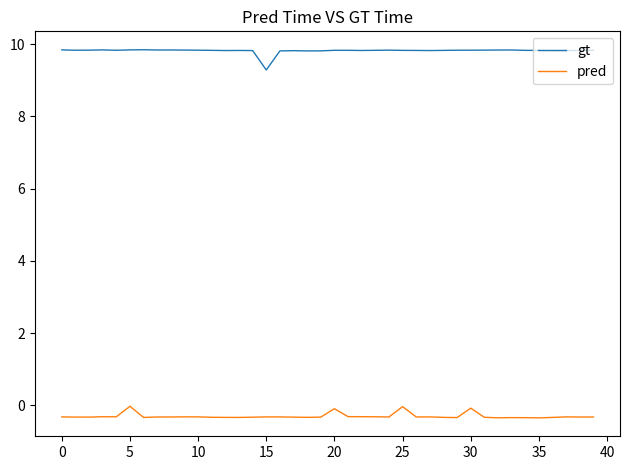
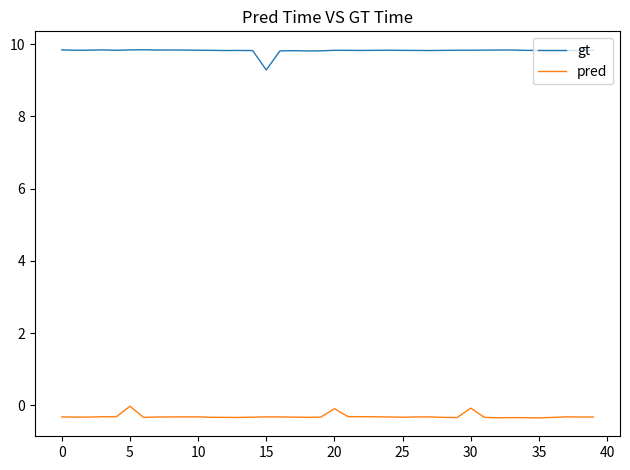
  {
    "gt": {
      "0": 9.8,
      "5": 9.8,
      "10": 9.8,
      "15": 9.3,
      "20": 9.8,
      "25": 9.8,
      "30": 9.8
    },
    "pred": {
      "0": -0.3,
      "5": 0.0,
      "10": -0.3,
      "15": -0.3,
      "20": -0.1,
-     "25": 0.0,
+     "25": -0.3,
      "30": -0.1,
      "35": -0.3
    }
  }
